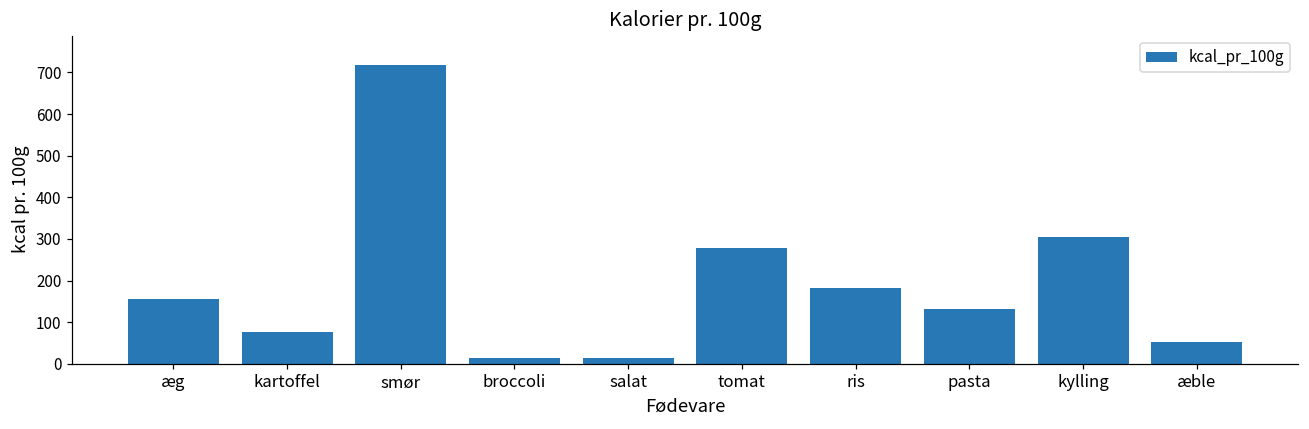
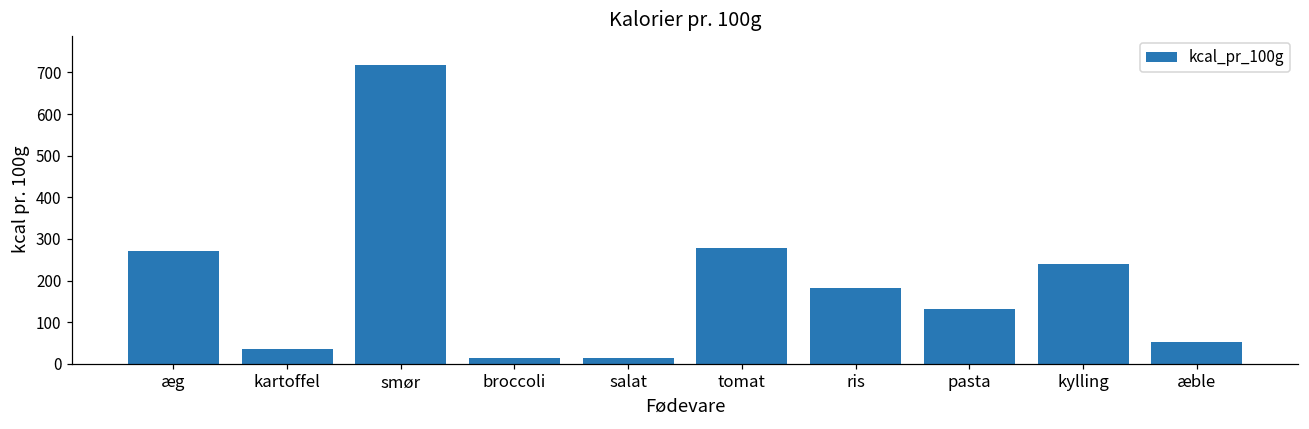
  {
-   "æg": 160,
-   "kartoffel": 80,
+   "æg": 270,
+   "kartoffel": 40,
    "smør": 720,
    "broccoli": 10,
    "salat": 20,
    "tomat": 280,
    "ris": 180,
    "pasta": 130,
-   "kylling": 310,
+   "kylling": 240,
    "æble": 50
  }
